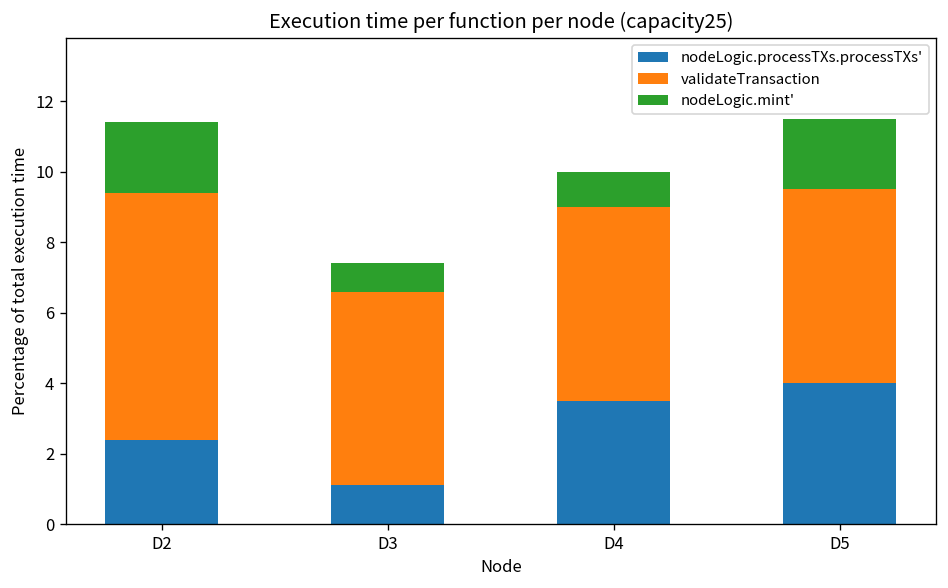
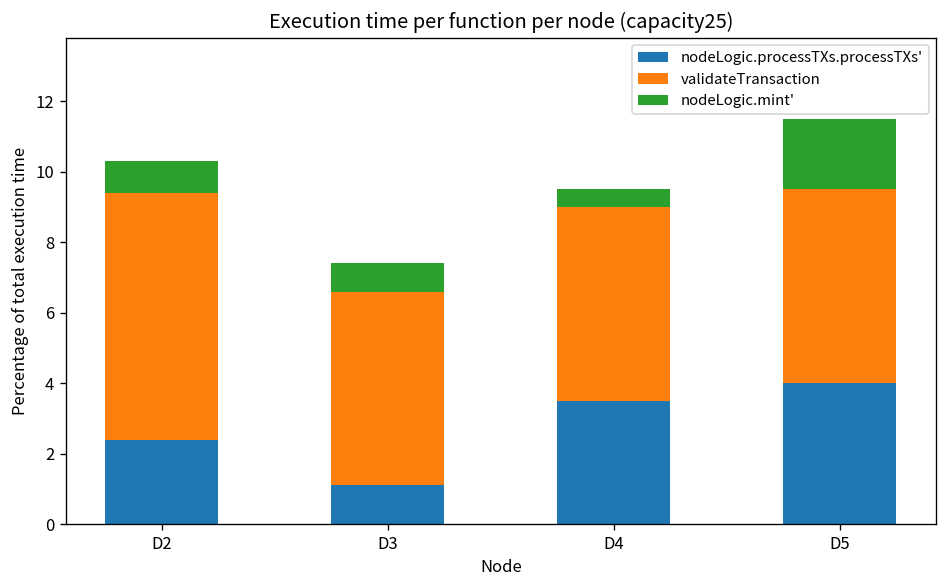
  {
    "nodeLogic.processTXs.processTXs'": {
      "D2": 2.4,
      "D3": 1.1,
      "D4": 3.5,
      "D5": 4.0
    },
    "validateTransaction": {
      "D2": 7.0,
      "D3": 5.5,
      "D4": 5.5,
      "D5": 5.5
    },
    "nodeLogic.mint'": {
-     "D2": 2.0,
+     "D2": 0.9,
      "D3": 0.8,
-     "D4": 1.0
+     "D4": 0.5
    }
  }
